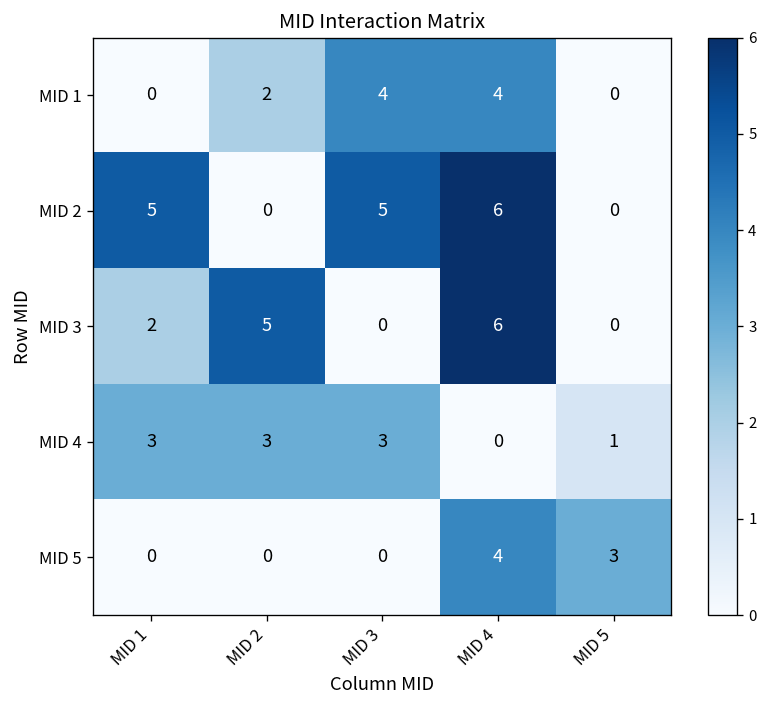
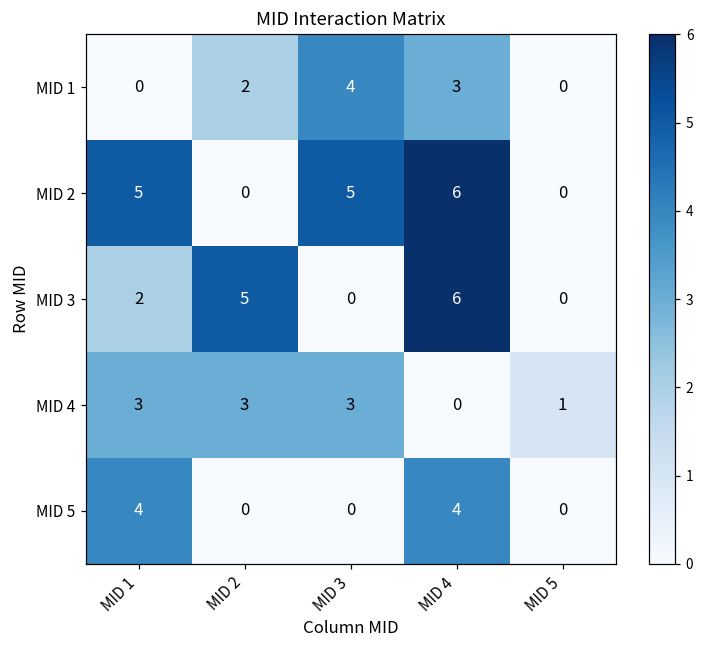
  {
    "MID 1": {
      "MID 1": 0,
      "MID 2": 2,
      "MID 3": 4,
-     "MID 4": 4,
+     "MID 4": 3,
      "MID 5": 0
    },
    "MID 2": {
      "MID 1": 5,
      "MID 2": 0,
      "MID 3": 5,
      "MID 4": 6,
      "MID 5": 0
    },
    "MID 3": {
      "MID 1": 2,
      "MID 2": 5,
      "MID 3": 0,
      "MID 4": 6,
      "MID 5": 0
    },
    "MID 4": {
      "MID 1": 3,
      "MID 2": 3,
      "MID 3": 3,
      "MID 4": 0,
      "MID 5": 1
    },
    "MID 5": {
-     "MID 1": 0,
+     "MID 1": 4,
      "MID 2": 0,
      "MID 3": 0,
      "MID 4": 4,
-     "MID 5": 3
+     "MID 5": 0
    }
  }
